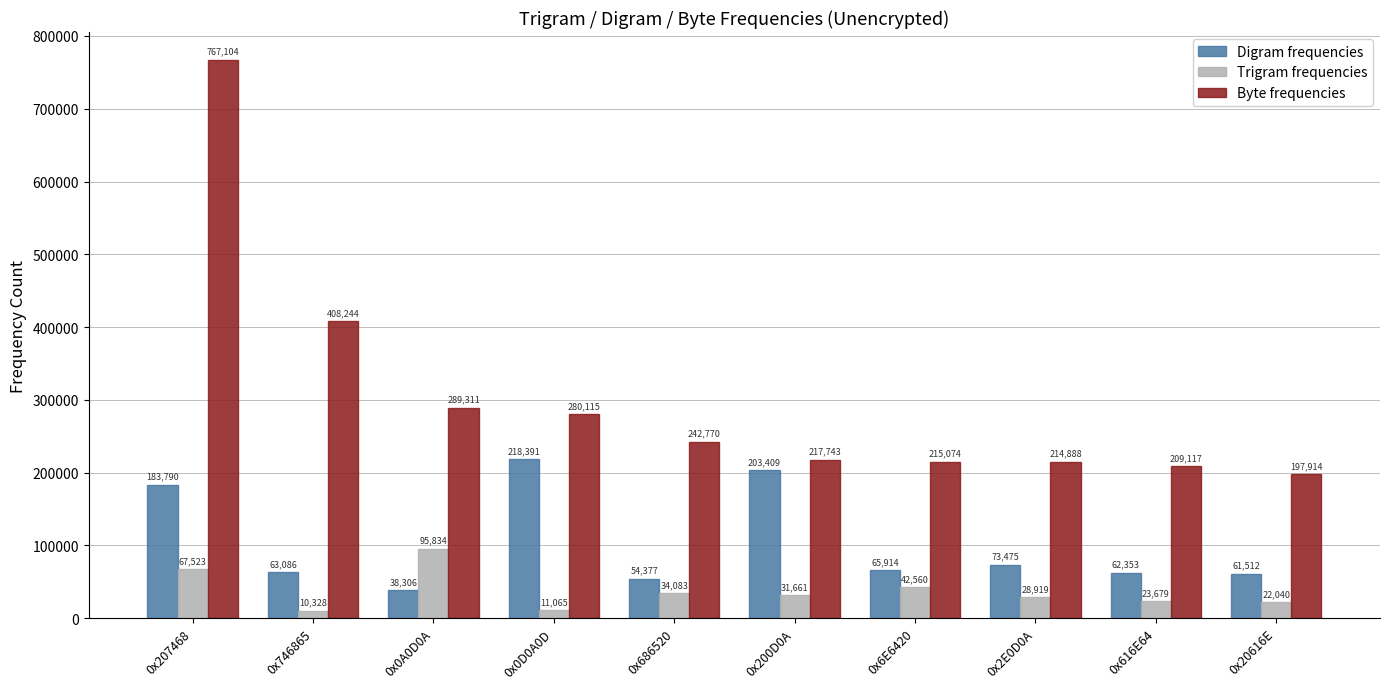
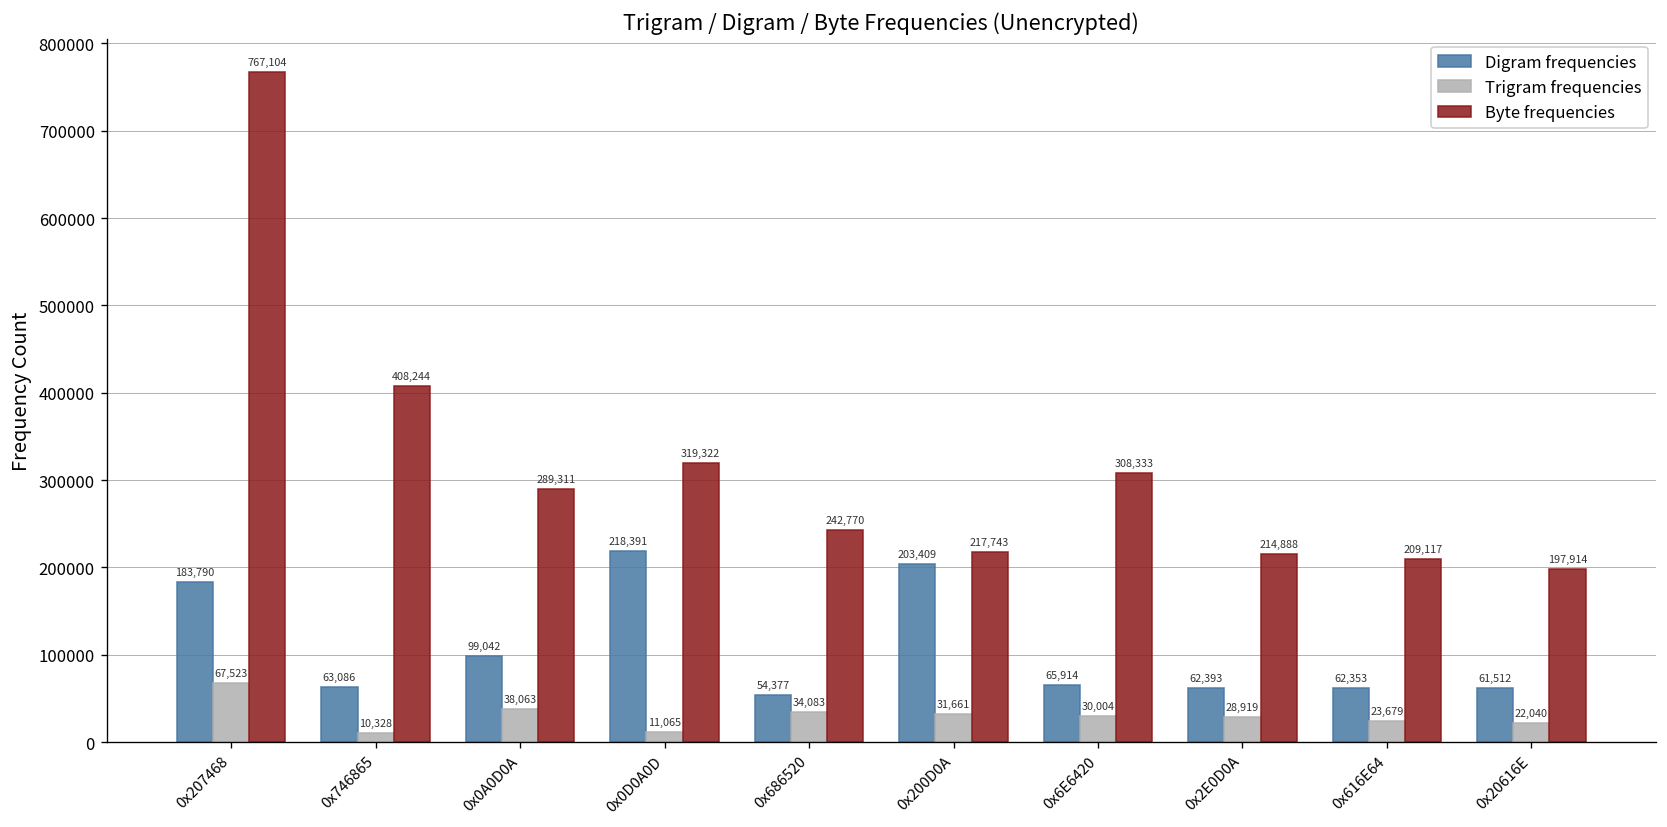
  {
    "Digram frequencies": {
      "0x207468": "183,790",
      "0x746865": "63,086",
-     "0x0A0D0A": "38,306",
+     "0x0A0D0A": "99,042",
      "0x0D0A0D": "218,391",
      "0x686520": "54,377",
      "0x200D0A": "203,409",
      "0x6E6420": "65,914",
-     "0x2E0D0A": "73,475",
+     "0x2E0D0A": "62,393",
      "0x616E64": "62,353",
      "0x20616E": "61,512"
    },
    "Trigram frequencies": {
      "0x207468": "67,523",
      "0x746865": "10,328",
-     "0x0A0D0A": "95,834",
+     "0x0A0D0A": "38,063",
      "0x0D0A0D": "11,065",
      "0x686520": "34,083",
      "0x200D0A": "31,661",
-     "0x6E6420": "42,560",
+     "0x6E6420": "30,004",
      "0x2E0D0A": "28,919",
      "0x616E64": "23,679",
      "0x20616E": "22,040"
    },
    "Byte frequencies": {
      "0x207468": "767,104",
      "0x746865": "408,244",
      "0x0A0D0A": "289,311",
-     "0x0D0A0D": "280,115",
+     "0x0D0A0D": "319,322",
      "0x686520": "242,770",
      "0x200D0A": "217,743",
-     "0x6E6420": "215,074",
+     "0x6E6420": "308,333",
      "0x2E0D0A": "214,888",
      "0x616E64": "209,117",
      "0x20616E": "197,914"
    }
  }
